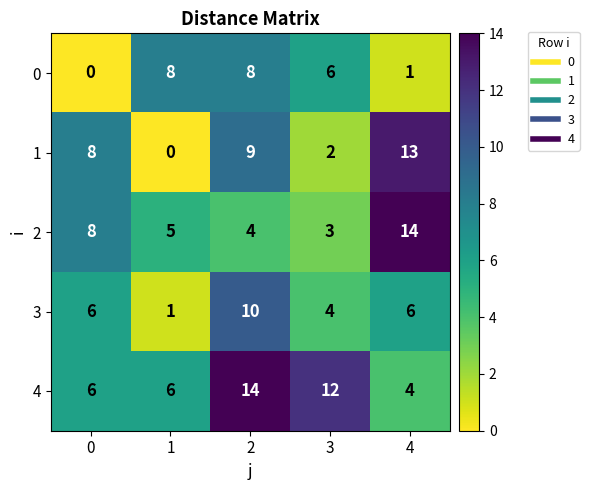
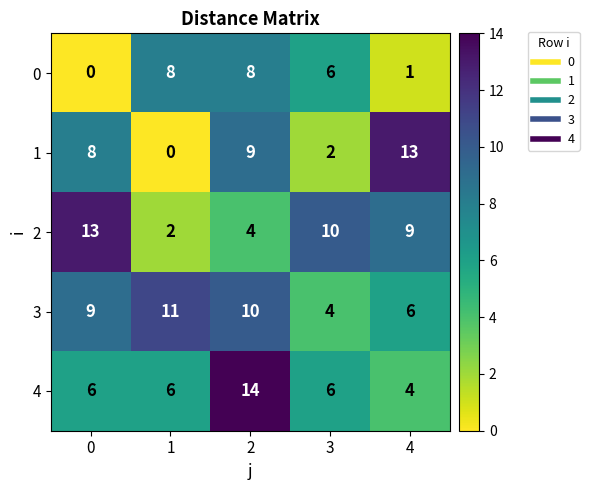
  {
    "0": {
      "0": 0,
      "1": 8,
      "2": 8,
      "3": 6,
      "4": 1
    },
    "1": {
      "0": 8,
      "1": 0,
      "2": 9,
      "3": 2,
      "4": 13
    },
    "2": {
-     "0": 8,
-     "1": 5,
+     "0": 13,
+     "1": 2,
      "2": 4,
-     "3": 3,
-     "4": 14
+     "3": 10,
+     "4": 9
    },
    "3": {
-     "0": 6,
-     "1": 1,
+     "0": 9,
+     "1": 11,
      "2": 10,
      "3": 4,
      "4": 6
    },
    "4": {
      "0": 6,
      "1": 6,
      "2": 14,
-     "3": 12,
+     "3": 6,
      "4": 4
    }
  }
